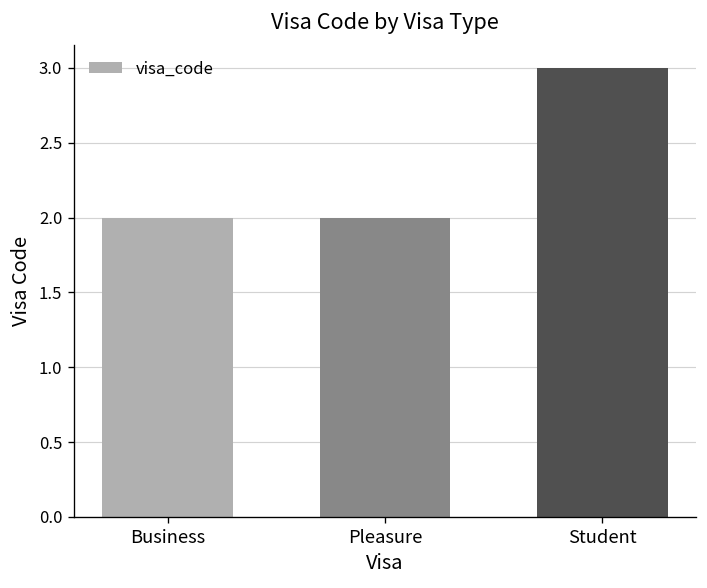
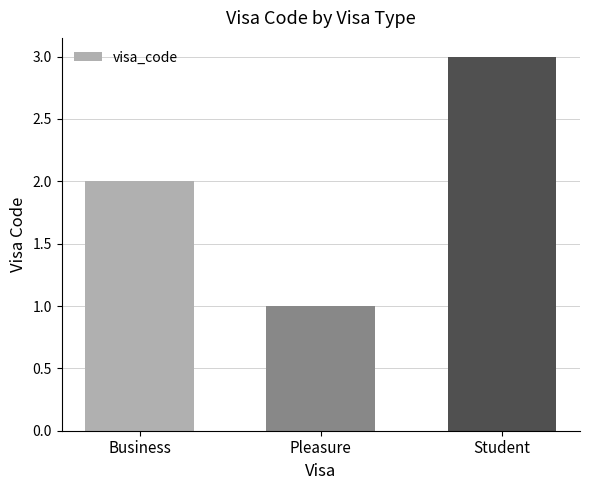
  {
    "Business": 2,
-   "Pleasure": 2,
+   "Pleasure": 1,
    "Student": 3
  }
